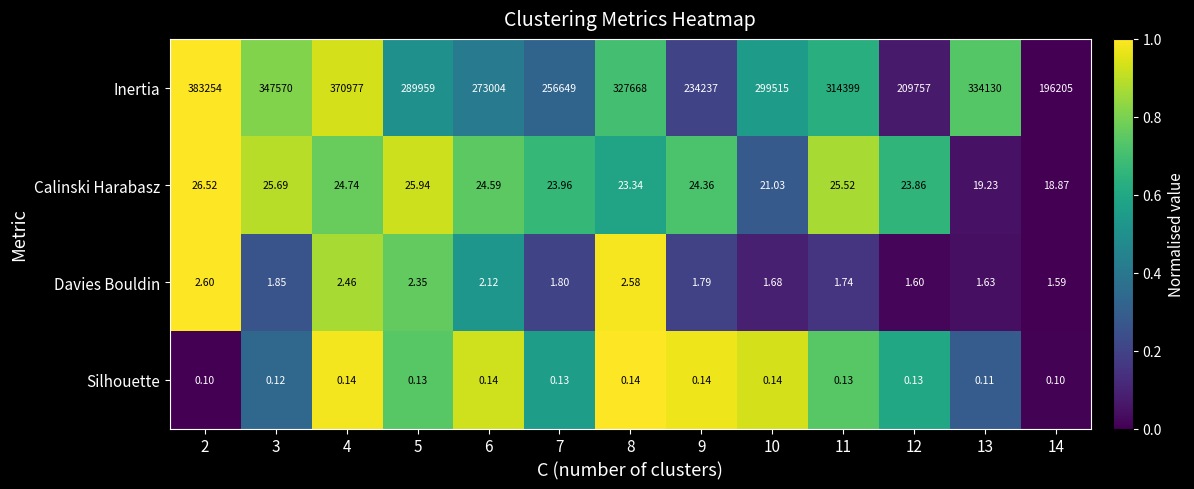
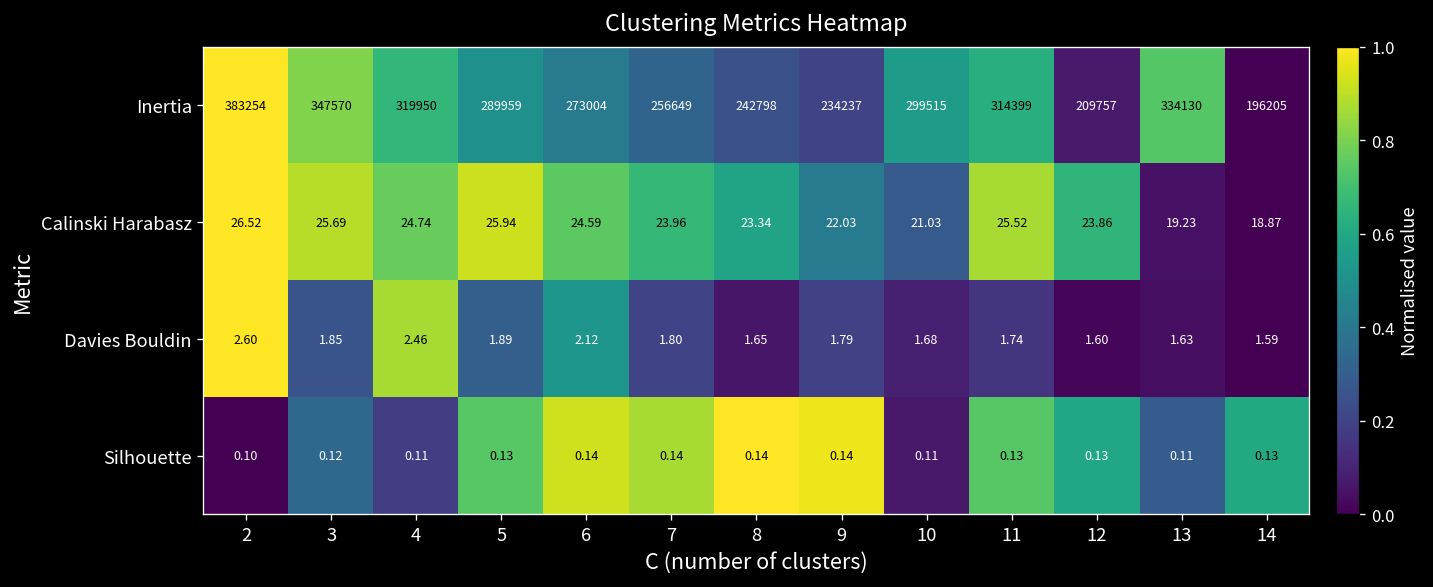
  {
    "Inertia": {
      "2": 383254,
      "3": 347570,
-     "4": 370977,
+     "4": 319950,
      "5": 289959,
      "6": 273004,
      "7": 256649,
-     "8": 327668,
+     "8": 242798,
      "9": 234237,
      "10": 299515,
      "11": 314399,
      "12": 209757,
      "13": 334130,
      "14": 196205
    },
    "Calinski Harabasz": {
      "2": 26.52,
      "3": 25.69,
      "4": 24.74,
      "5": 25.94,
      "6": 24.59,
      "7": 23.96,
      "8": 23.34,
-     "9": 24.36,
+     "9": 22.03,
      "10": 21.03,
      "11": 25.52,
      "12": 23.86,
      "13": 19.23,
      "14": 18.87
    },
    "Davies Bouldin": {
      "2": 2.60,
      "3": 1.85,
      "4": 2.46,
-     "5": 2.35,
+     "5": 1.89,
      "6": 2.12,
      "7": 1.80,
-     "8": 2.58,
+     "8": 1.65,
      "9": 1.79,
      "10": 1.68,
      "11": 1.74,
      "12": 1.60,
      "13": 1.63,
      "14": 1.59
    },
    "Silhouette": {
      "2": 0.10,
      "3": 0.12,
-     "4": 0.14,
+     "4": 0.11,
      "5": 0.13,
      "6": 0.14,
-     "7": 0.13,
+     "7": 0.14,
      "8": 0.14,
      "9": 0.14,
-     "10": 0.14,
+     "10": 0.11,
      "11": 0.13,
      "12": 0.13,
      "13": 0.11,
-     "14": 0.10
+     "14": 0.13
    }
  }
